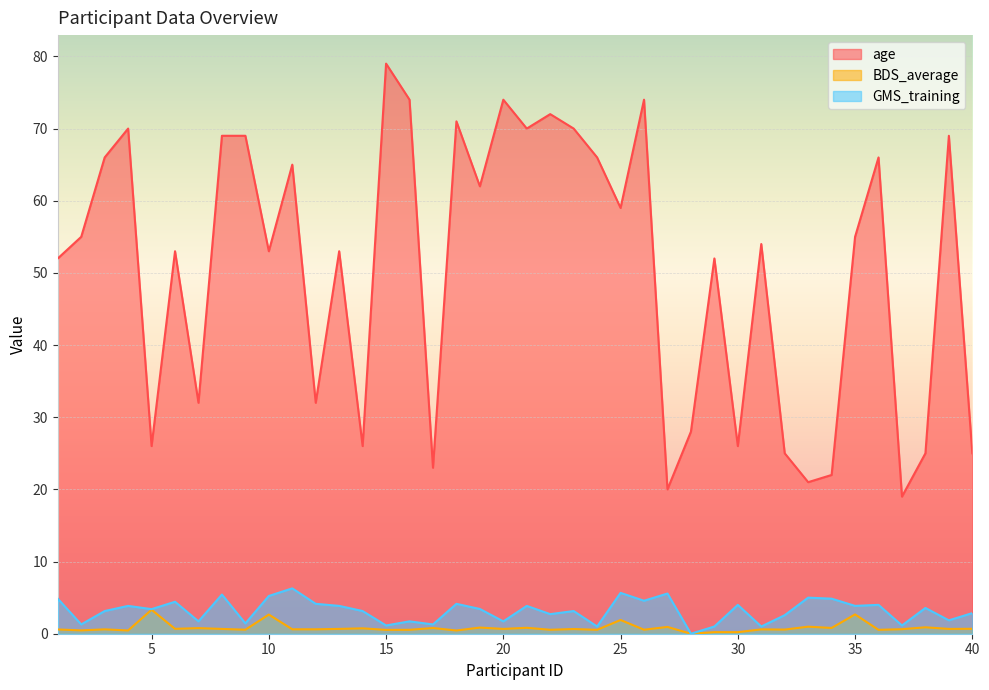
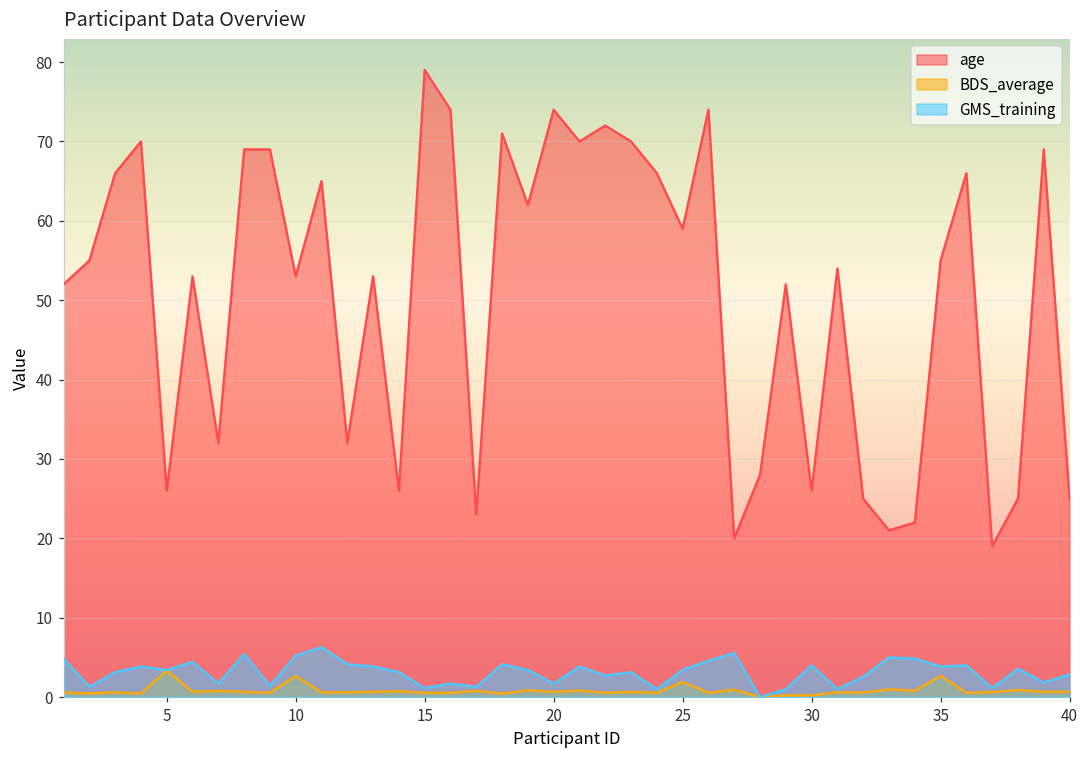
  {
    "age": {
      "5": 26,
      "10": 53,
      "15": 79,
      "20": 74,
      "25": 59,
      "30": 26,
      "35": 55,
      "40": 25
    },
    "BDS_average": {
      "10": 3,
      "15": 1,
      "20": 1,
      "25": 2,
      "30": 0,
      "35": 3,
      "40": 1
    },
    "GMS_training": {
      "10": 5,
      "15": 1,
      "20": 2,
-     "25": 6,
+     "25": 3,
      "30": 4,
      "35": 4,
      "40": 3
    }
  }
